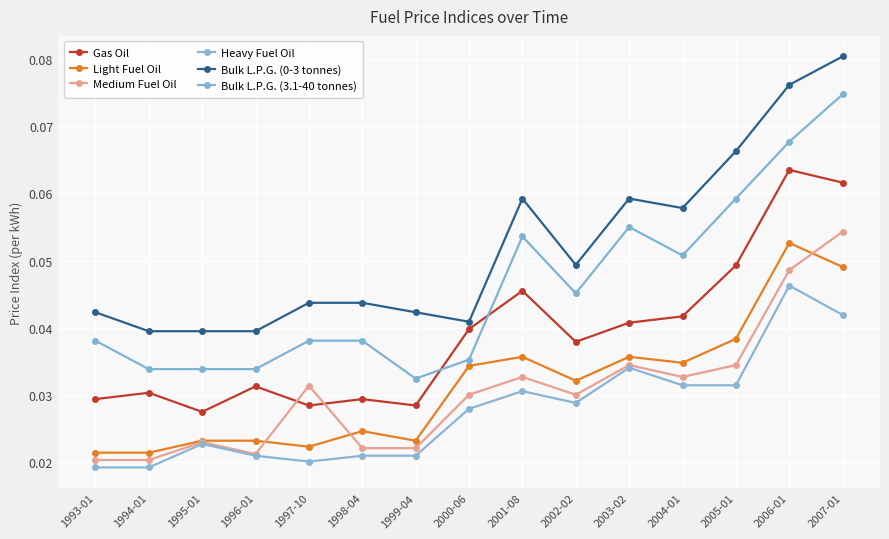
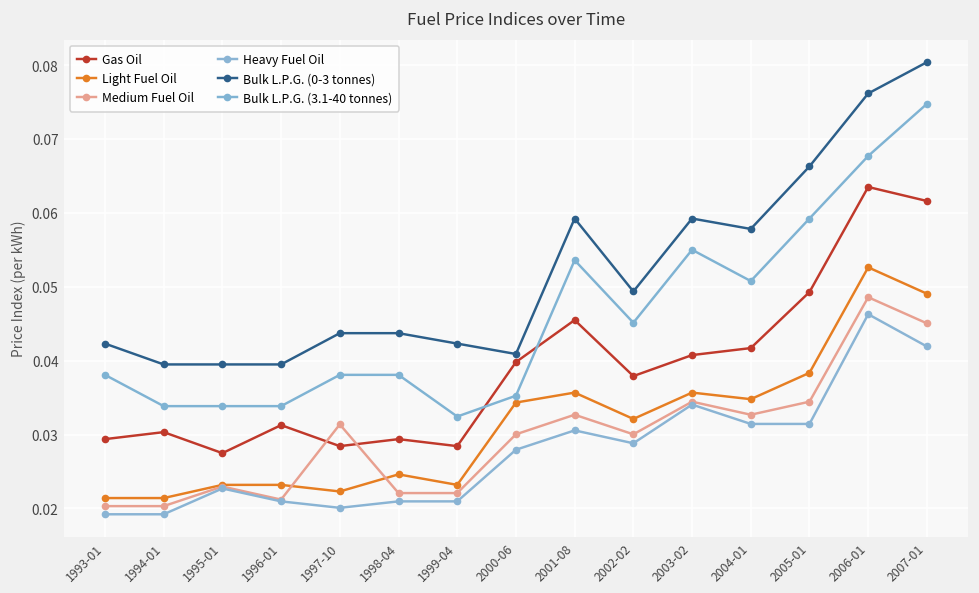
  {
    "Gas Oil": {
      "1993-01": 0.029,
      "1994-01": 0.030,
      "1995-01": 0.027,
      "1996-01": 0.031,
      "1997-10": 0.028,
      "1998-04": 0.029,
      "1999-04": 0.028,
      "2000-06": 0.040,
      "2001-08": 0.045,
      "2002-02": 0.038,
      "2003-02": 0.041,
      "2004-01": 0.042,
      "2005-01": 0.049,
      "2006-01": 0.064,
      "2007-01": 0.062
    },
    "Light Fuel Oil": {
      "1993-01": 0.021,
      "1994-01": 0.021,
      "1996-01": 0.023,
      "1997-10": 0.022,
      "1998-04": 0.025,
      "1999-04": 0.023,
      "2000-06": 0.034,
      "2001-08": 0.036,
      "2002-02": 0.032,
      "2003-02": 0.036,
      "2004-01": 0.035,
      "2005-01": 0.038,
      "2006-01": 0.053,
      "2007-01": 0.049
    },
    "Medium Fuel Oil": {
      "1993-01": 0.020,
      "1994-01": 0.020,
      "1997-10": 0.031,
      "1998-04": 0.022,
      "1999-04": 0.022,
      "2000-06": 0.030,
      "2001-08": 0.033,
      "2002-02": 0.030,
      "2003-02": 0.034,
      "2004-01": 0.033,
      "2005-01": 0.034,
      "2006-01": 0.049,
-     "2007-01": 0.054
+     "2007-01": 0.045
    },
    "Bulk L.P.G. (0-3 tonnes)": {
      "1993-01": 0.042,
      "1994-01": 0.039,
      "1995-01": 0.039,
      "1996-01": 0.039,
      "1997-10": 0.044,
      "1998-04": 0.044,
      "1999-04": 0.042,
      "2000-06": 0.041,
      "2001-08": 0.059,
      "2002-02": 0.049,
      "2003-02": 0.059,
      "2004-01": 0.058,
      "2005-01": 0.066,
      "2006-01": 0.076,
      "2007-01": 0.080
    }
  }
